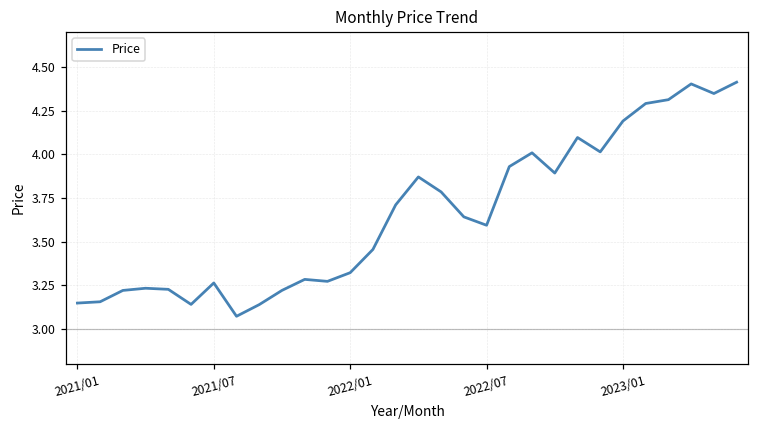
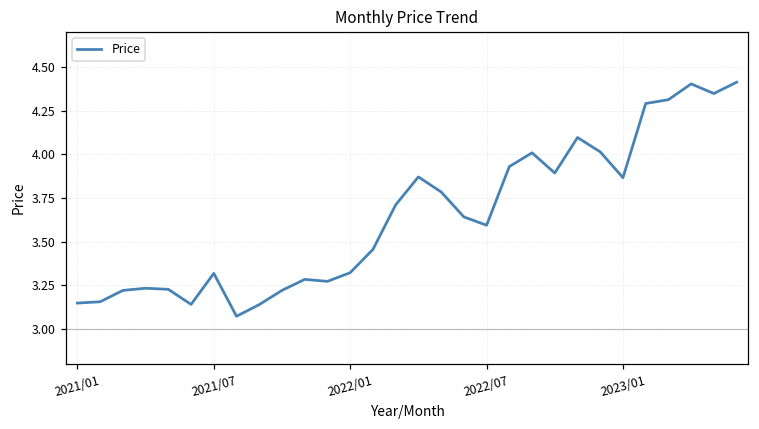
  {
    "2021/01": 3.15,
-   "2021/07": 3.26,
+   "2021/07": 3.32,
    "2022/01": 3.32,
    "2022/07": 3.59,
-   "2023/01": 4.19
+   "2023/01": 3.87
  }
